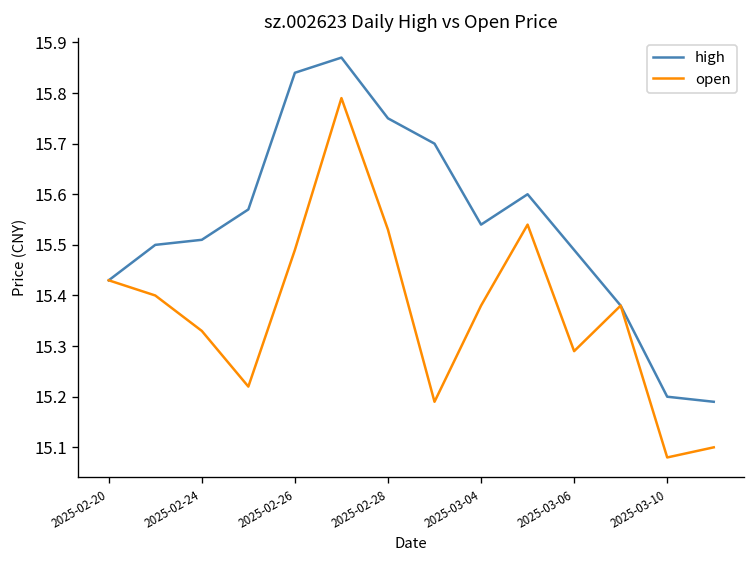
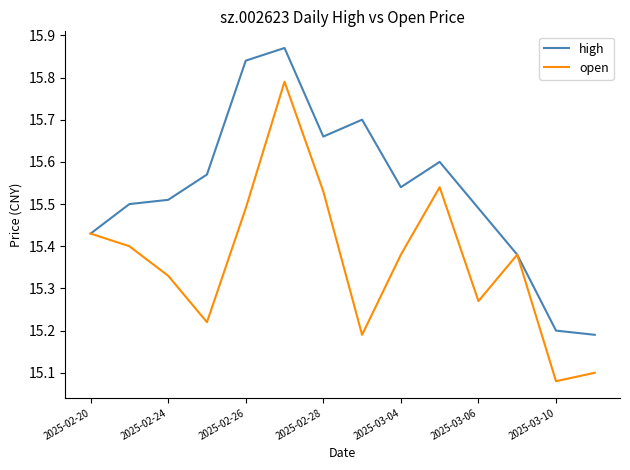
  {
    "high": {
      "2025-02-24": 15.51,
      "2025-02-26": 15.84,
-     "2025-02-28": 15.75,
+     "2025-02-28": 15.66,
      "2025-03-04": 15.54,
      "2025-03-06": 15.49,
      "2025-03-10": 15.20
    },
    "open": {
      "2025-02-24": 15.33,
      "2025-02-26": 15.49,
      "2025-02-28": 15.53,
      "2025-03-04": 15.38,
-     "2025-03-06": 15.29,
+     "2025-03-06": 15.27,
      "2025-03-10": 15.08
    }
  }
